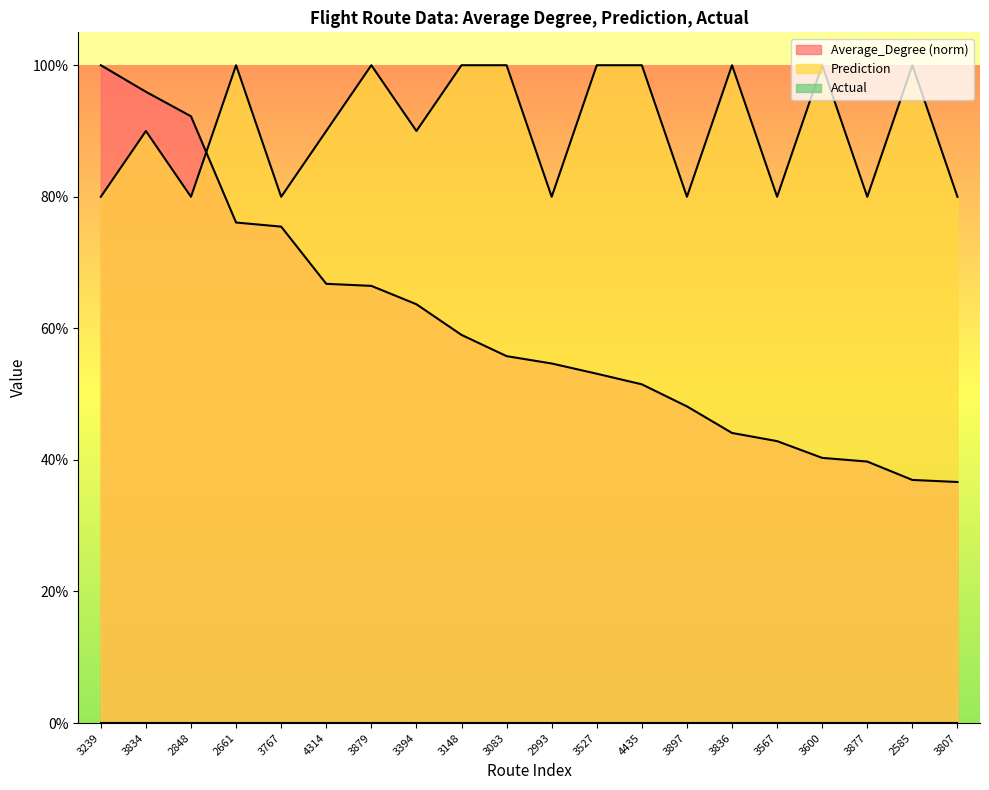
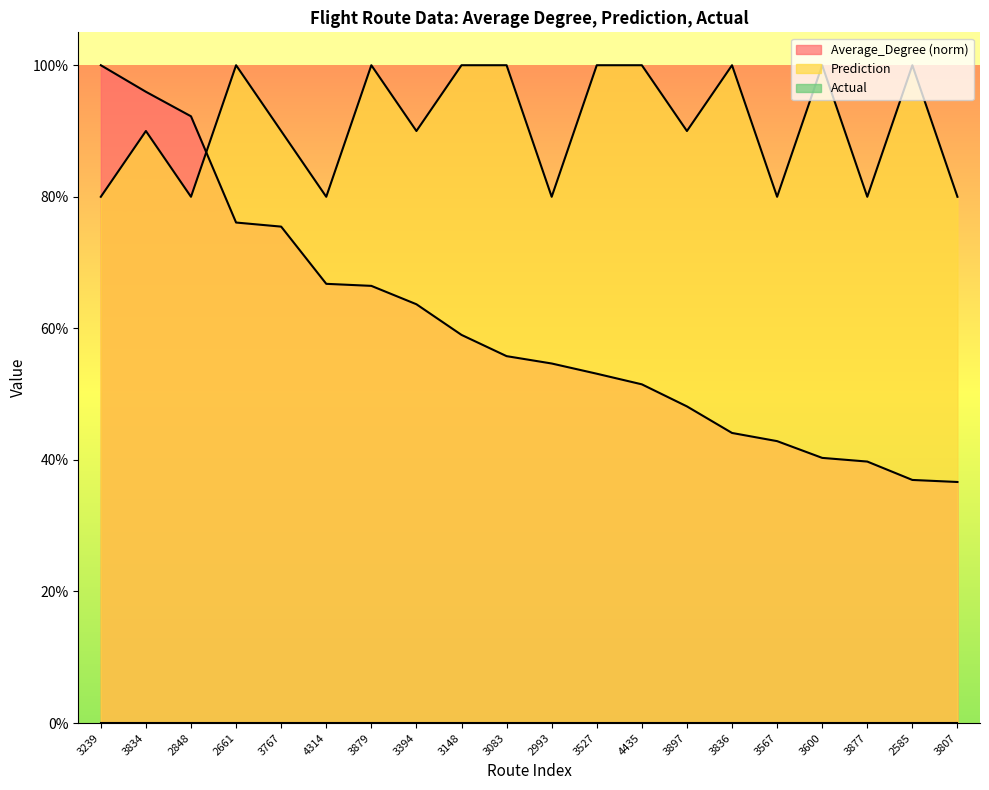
  {
    "Average_Degree (norm)": {
      "3239": "100%",
      "3834": "96%",
      "2848": "92%",
      "2661": "76%",
      "3767": "75%",
      "4314": "67%",
      "3879": "66%",
      "3394": "64%",
      "3148": "59%",
      "3083": "56%",
      "2993": "55%",
      "3527": "53%",
      "4435": "51%",
      "3897": "48%",
      "3836": "44%",
      "3567": "43%",
      "3600": "40%",
      "3877": "40%",
      "2585": "37%",
      "3807": "37%"
    },
    "Prediction": {
      "3239": "80%",
      "3834": "90%",
      "2848": "80%",
      "2661": "100%",
-     "3767": "80%",
-     "4314": "90%",
+     "3767": "90%",
+     "4314": "80%",
      "3879": "100%",
      "3394": "90%",
      "3148": "100%",
      "3083": "100%",
      "2993": "80%",
      "3527": "100%",
      "4435": "100%",
-     "3897": "80%",
+     "3897": "90%",
      "3836": "100%",
      "3567": "80%",
      "3877": "80%",
      "3807": "80%"
    },
    "Actual": {
      "3239": "0%",
      "3834": "0%",
      "2848": "0%",
      "2661": "0%",
      "3767": "0%",
      "4314": "0%",
      "3879": "0%",
      "3394": "0%",
      "3148": "0%",
      "3083": "0%",
      "2993": "0%",
      "3527": "0%",
      "4435": "0%",
      "3897": "0%",
      "3836": "0%",
      "3567": "0%",
      "3600": "0%",
      "3877": "0%",
      "2585": "0%",
      "3807": "0%"
    }
  }
